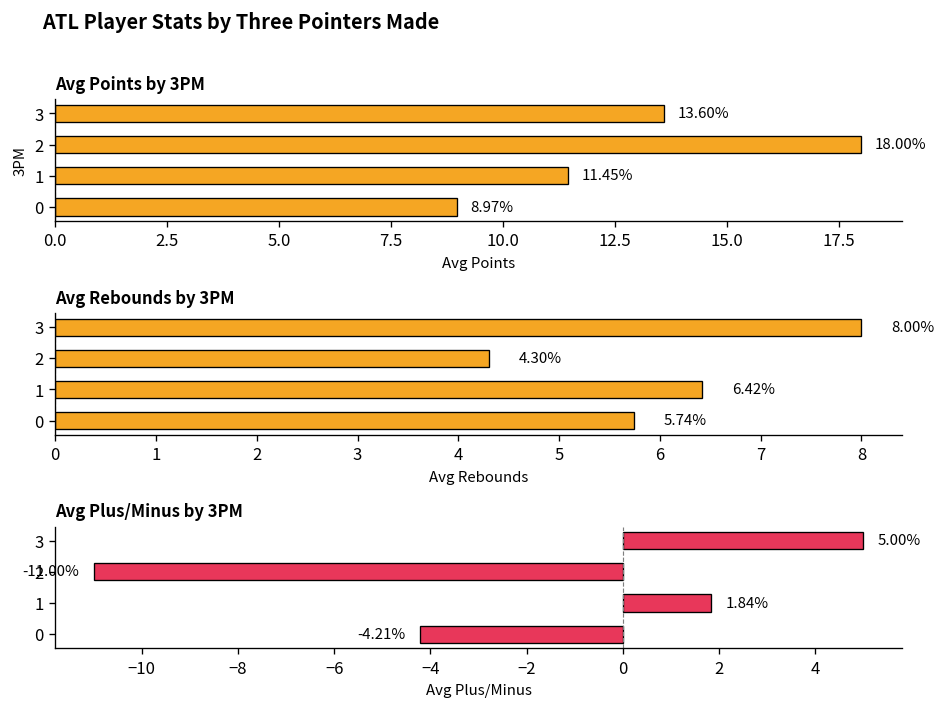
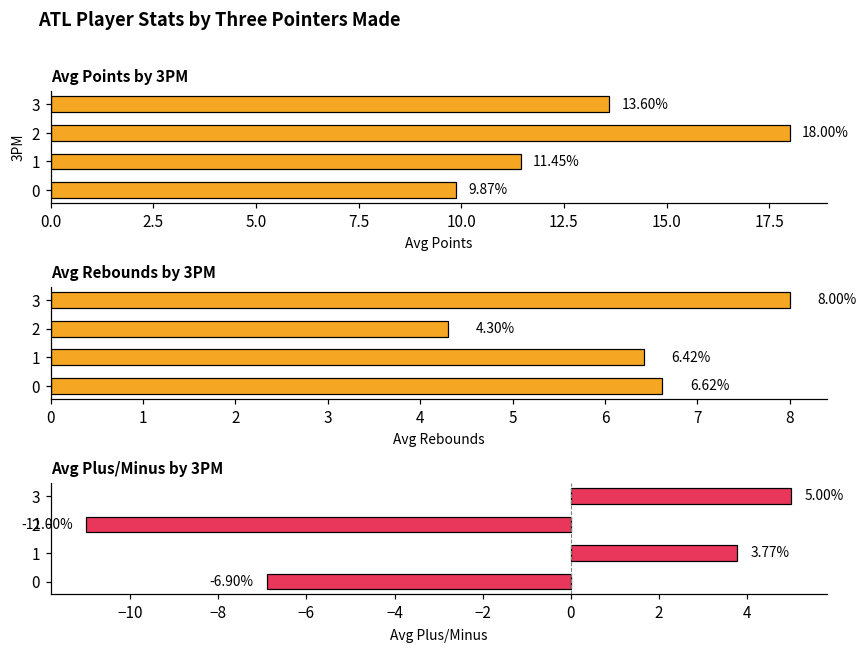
  {
    "Avg Points by 3PM": {
      "3": "13.60%",
      "2": "18.00%",
      "1": "11.45%",
-     "0": "8.97%"
+     "0": "9.87%"
    },
    "Avg Rebounds by 3PM": {
-     "0": "5.74%"
+     "0": "6.62%"
    },
    "Avg Plus/Minus by 3PM": {
      "3": "5.00%",
      "2": "-11.00%",
-     "1": "1.84%",
-     "0": "-4.21%"
+     "1": "3.77%",
+     "0": "-6.90%"
    }
  }
